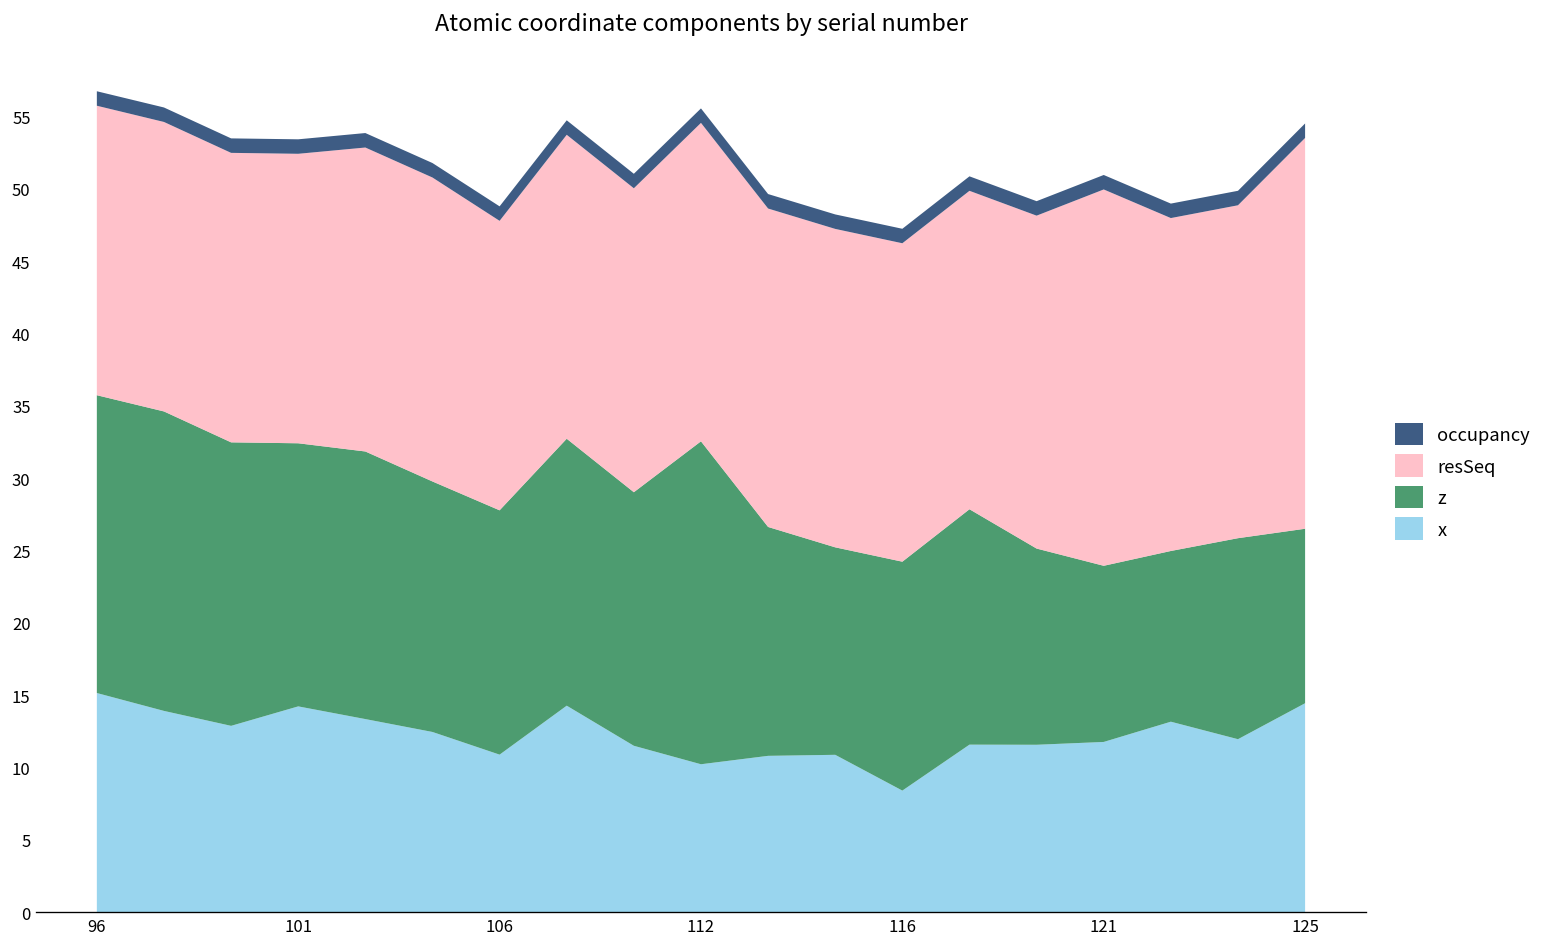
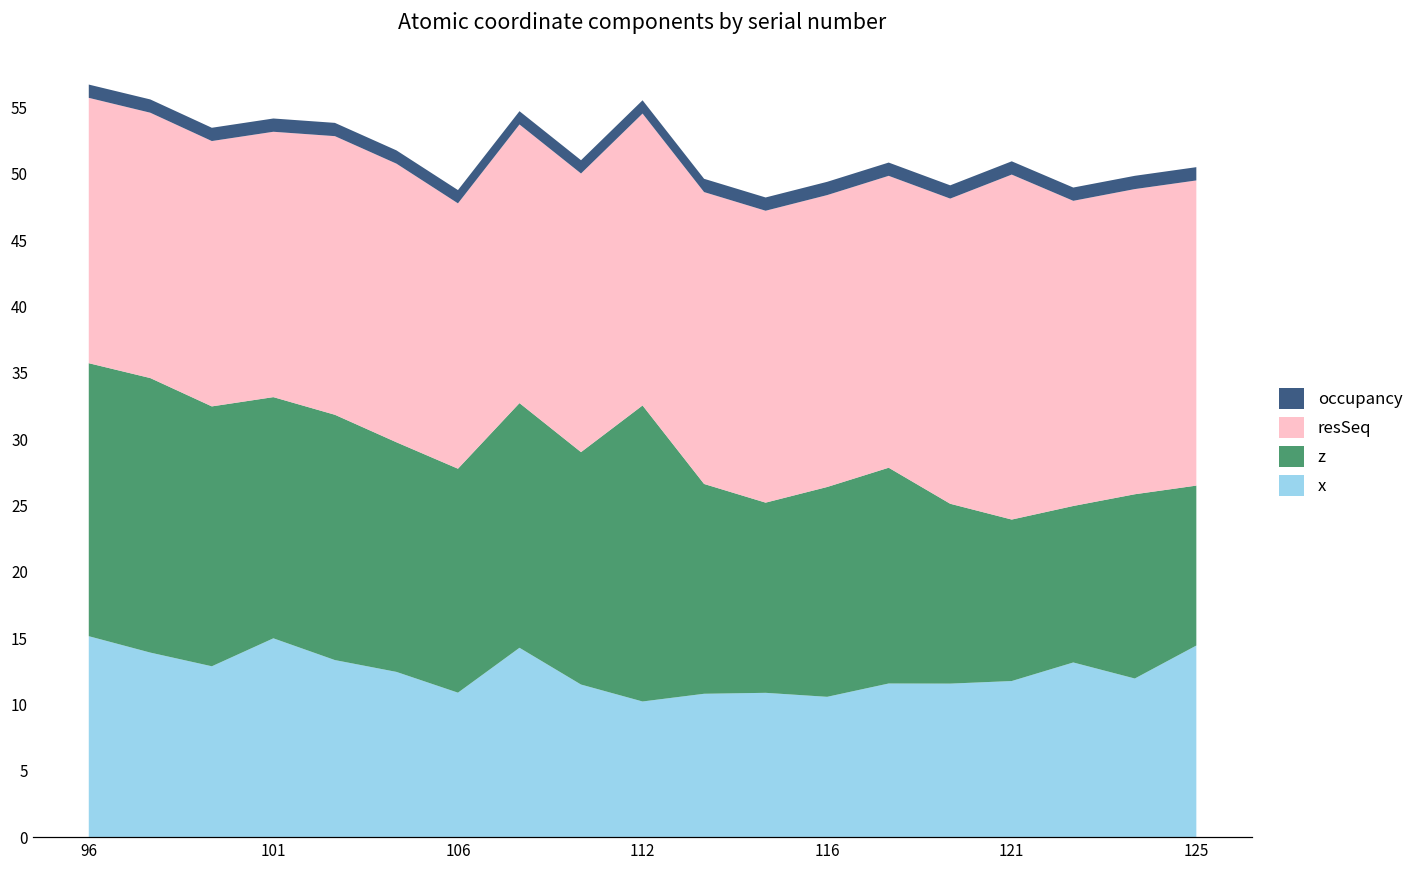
  {
    "x": {
      "96": 15.2,
-     "101": 14.2,
+     "101": 15.0,
      "106": 10.9,
      "112": 10.2,
-     "116": 8.4,
+     "116": 10.6,
      "121": 11.8,
      "125": 14.4
    },
    "z": {
      "96": 20.6,
      "101": 18.2,
      "106": 16.9,
      "112": 22.3,
      "116": 15.8,
      "121": 12.2,
      "125": 12.1
    },
    "resSeq": {
      "96": 20,
      "101": 20,
      "106": 20,
      "112": 22,
      "116": 22,
      "121": 26,
-     "125": 27
+     "125": 23
    },
    "occupancy": {
      "96": 1.0,
      "101": 1.0,
      "106": 1.0,
      "112": 1.0,
      "116": 1.0,
      "121": 1.0,
      "125": 1.0
    }
  }
